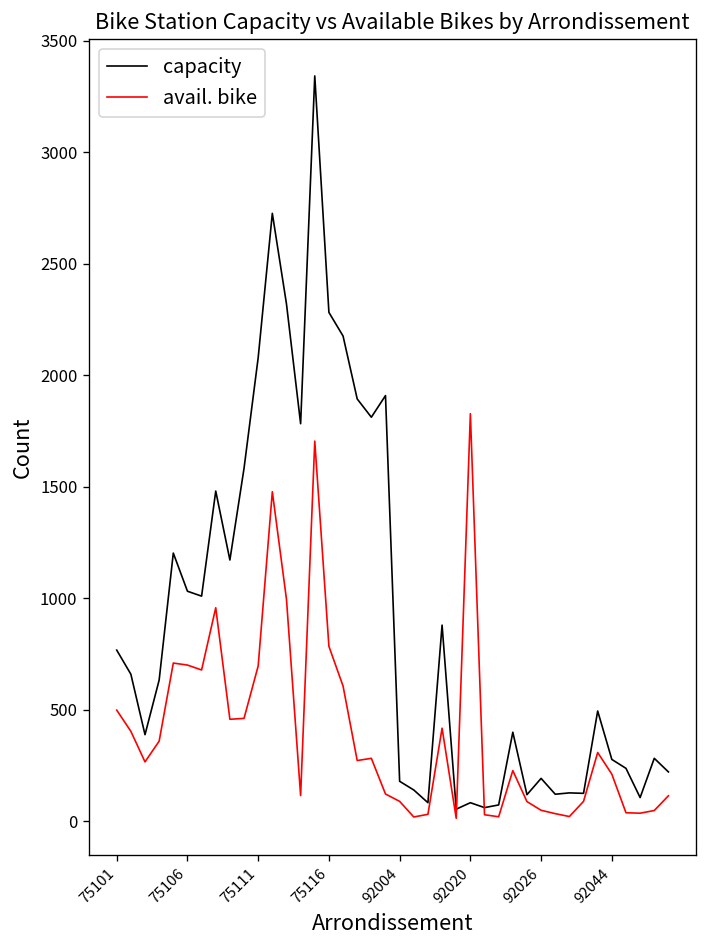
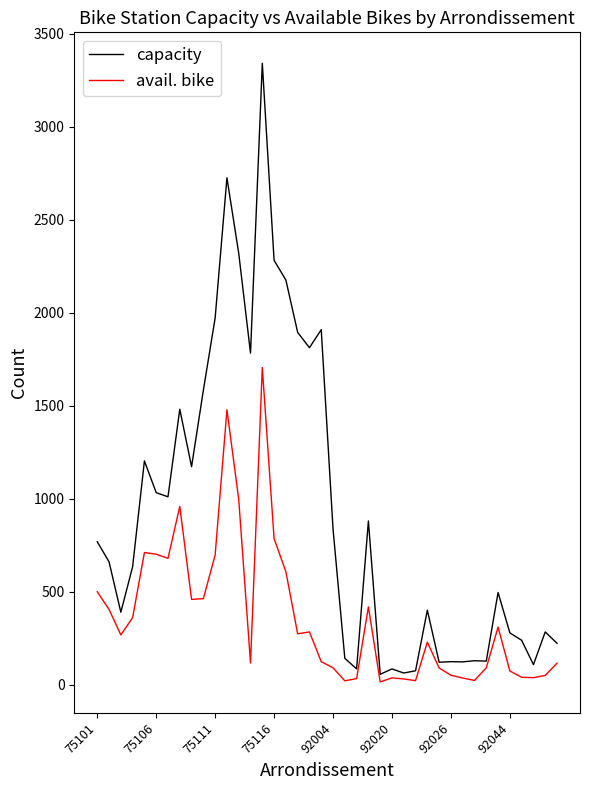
  {
    "capacity": {
      "75101": 770,
      "75106": 1030,
-     "75111": 2080,
+     "75111": 1970,
      "75116": 2280,
-     "92004": 180,
+     "92004": 840,
      "92020": 80,
-     "92026": 190,
+     "92026": 120,
      "92044": 280
    },
    "avail. bike": {
      "75101": 500,
      "75106": 700,
      "75111": 700,
      "75116": 790,
      "92004": 90,
-     "92020": 1830,
+     "92020": 40,
      "92026": 50,
-     "92044": 210
+     "92044": 70
    }
  }
